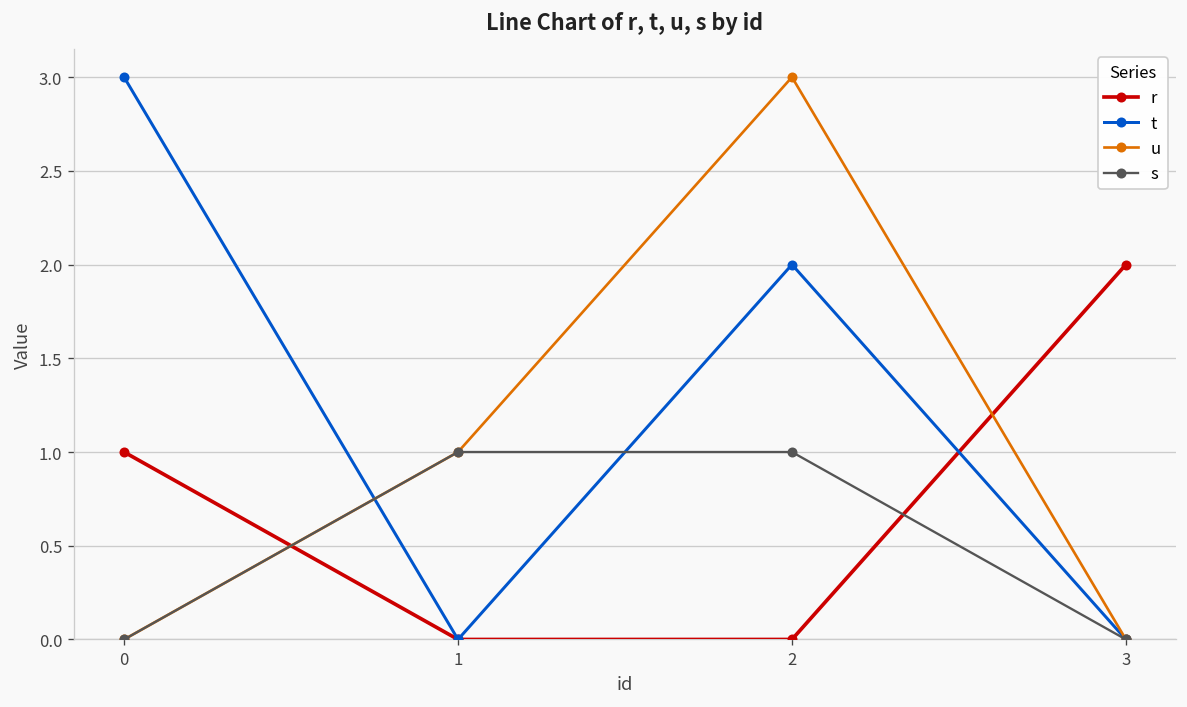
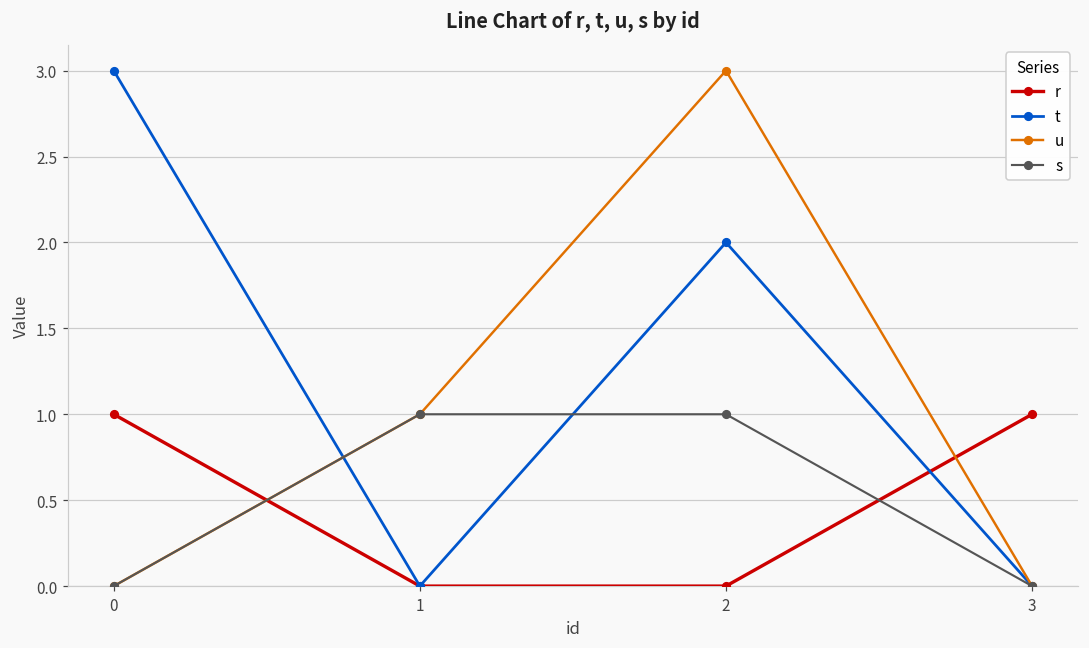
  {
    "r": {
      "0": 1,
      "2": 0,
-     "3": 2
+     "3": 1
    },
    "t": {
      "0": 3,
      "2": 2
    },
    "u": {
      "2": 3
    },
    "s": {
      "2": 1
    }
  }
